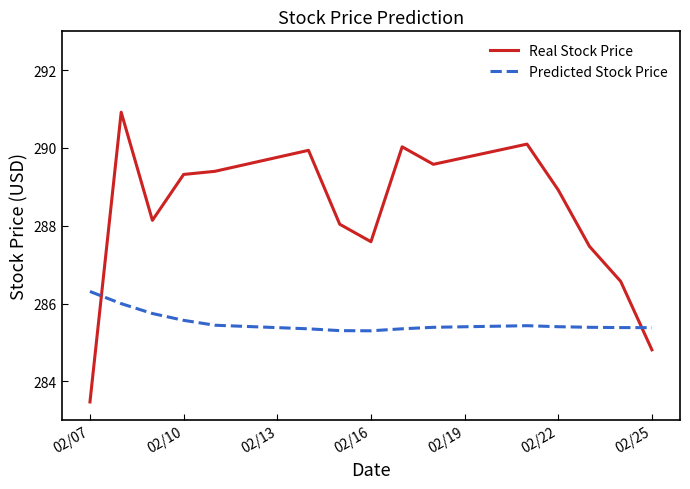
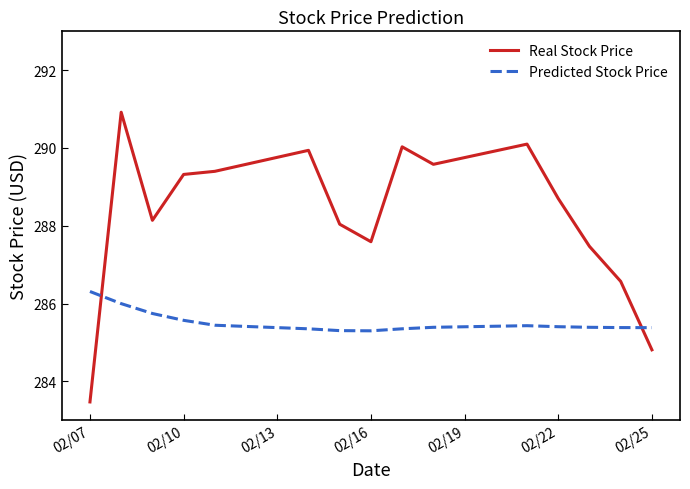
  {
    "Real Stock Price": {
      "02/07": 283.5,
      "02/10": 289.3,
      "02/16": 287.6,
-     "02/22": 288.9,
+     "02/22": 288.7,
      "02/25": 284.8
    },
    "Predicted Stock Price": {
      "02/07": 286.3,
      "02/10": 285.6,
      "02/16": 285.3,
      "02/22": 285.4,
      "02/25": 285.4
    }
  }
